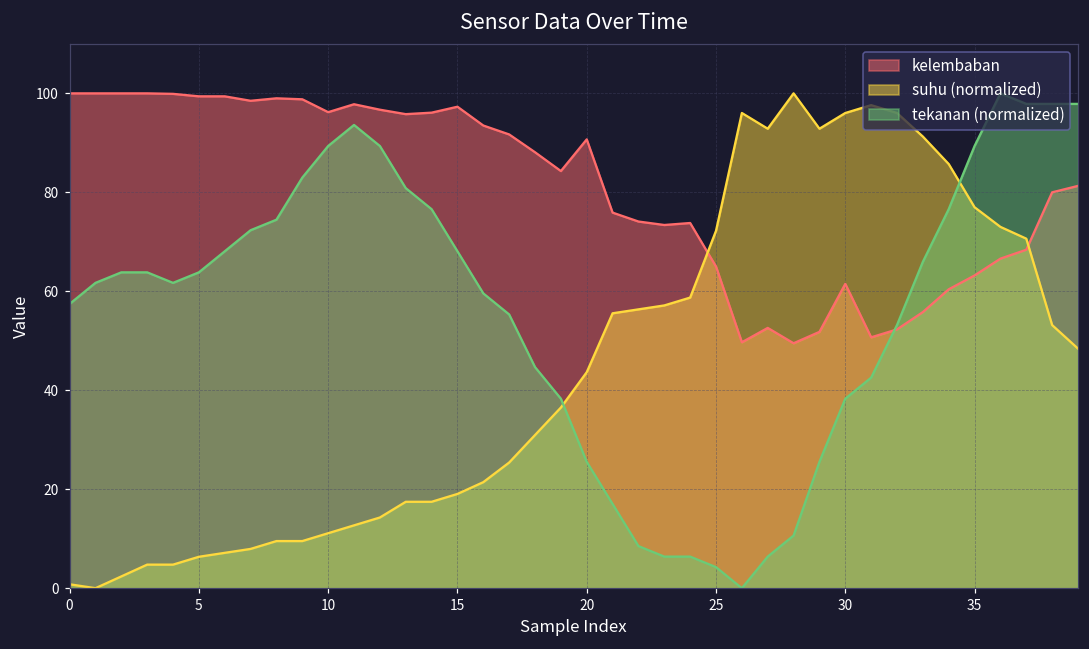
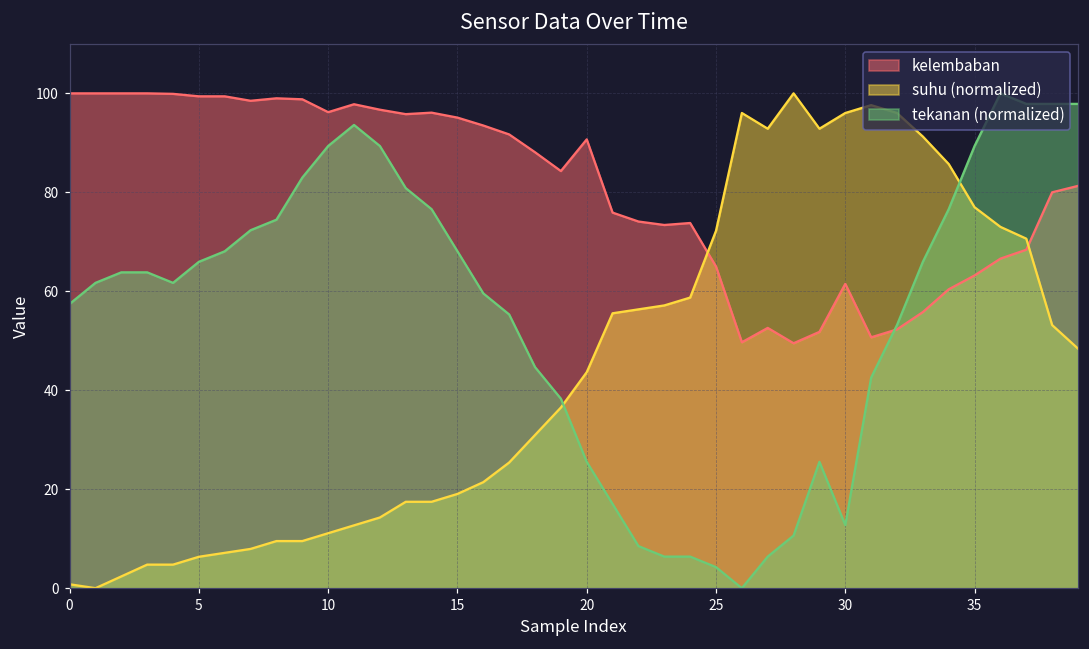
  {
    "kelembaban": {
      "0": 100,
      "5": 99,
      "10": 96,
-     "15": 97,
+     "15": 95,
      "20": 91,
      "25": 65,
      "30": 62,
      "35": 63
    },
    "suhu (normalized)": {
      "0": 1,
      "5": 6,
      "10": 11,
      "15": 19,
      "20": 44,
      "25": 72,
      "30": 96,
      "35": 77
    },
    "tekanan (normalized)": {
      "0": 57,
-     "5": 64,
+     "5": 66,
      "10": 89,
      "15": 68,
      "20": 26,
      "25": 4,
-     "30": 38,
+     "30": 13,
      "35": 89
    }
  }
